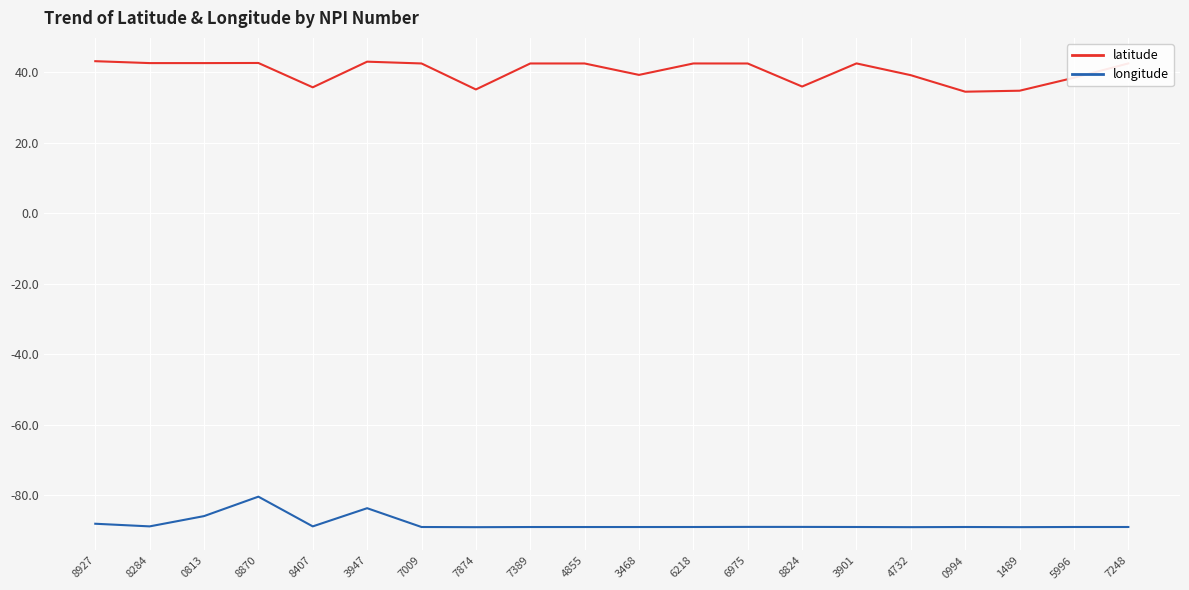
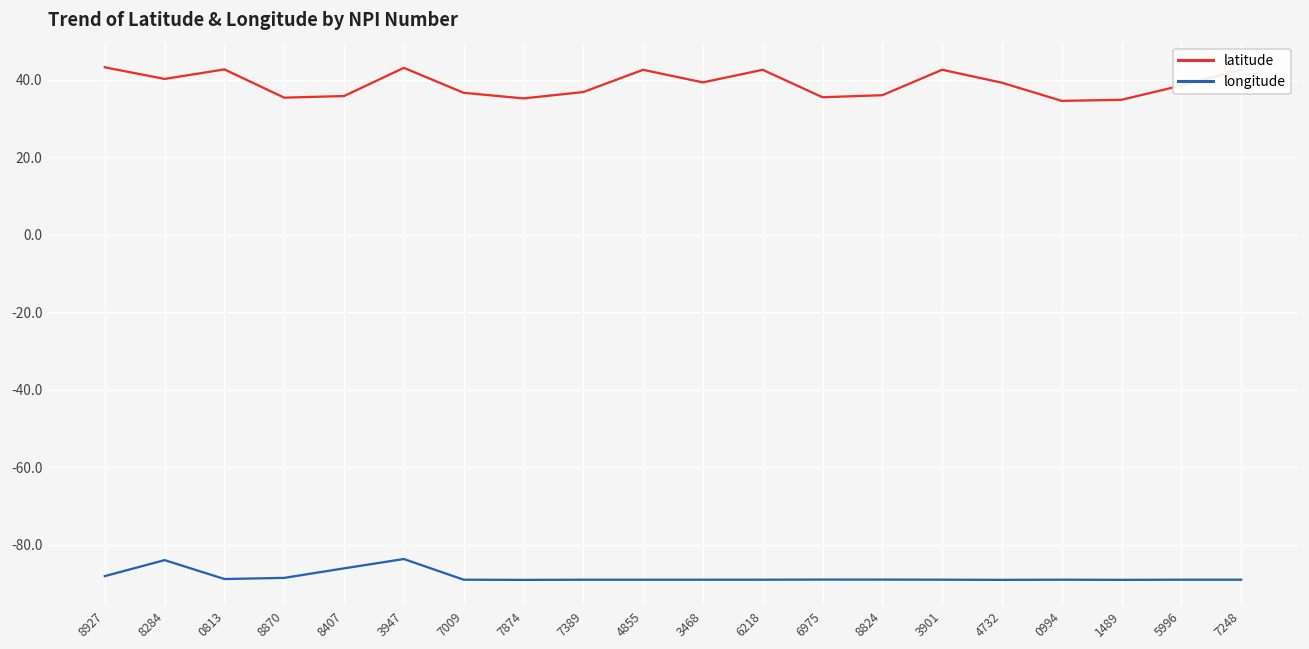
  {
    "latitude": {
      "8927": 43,
-     "8284": 43,
+     "8284": 40,
      "0813": 43,
-     "8870": 43,
+     "8870": 35,
      "8407": 36,
      "3947": 43,
-     "7009": 43,
+     "7009": 37,
      "7874": 35,
-     "7389": 43,
+     "7389": 37,
      "4855": 43,
      "3468": 39,
      "6218": 43,
-     "6975": 43,
+     "6975": 35,
      "8824": 36,
      "3901": 43,
      "4732": 39,
      "0994": 35,
      "1489": 35
    },
    "longitude": {
      "8927": -88,
-     "8284": -89,
-     "0813": -86,
-     "8870": -80,
-     "8407": -89,
+     "8284": -84,
+     "0813": -89,
+     "8870": -89,
+     "8407": -86,
      "3947": -84,
      "7009": -89,
      "7874": -89,
      "7389": -89,
      "4855": -89,
      "3468": -89,
      "6218": -89,
      "6975": -89,
      "8824": -89,
      "3901": -89,
      "4732": -89,
      "0994": -89,
      "1489": -89,
      "5996": -89,
      "7248": -89
    }
  }
